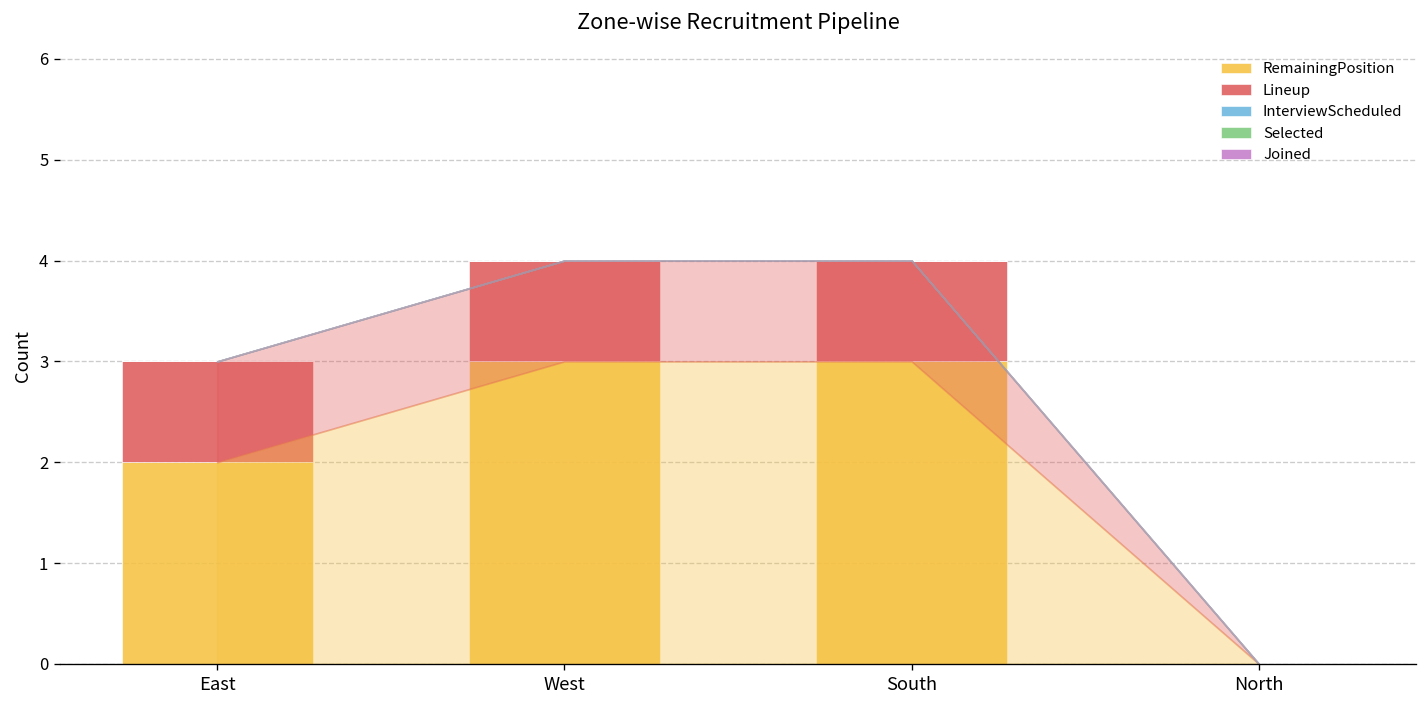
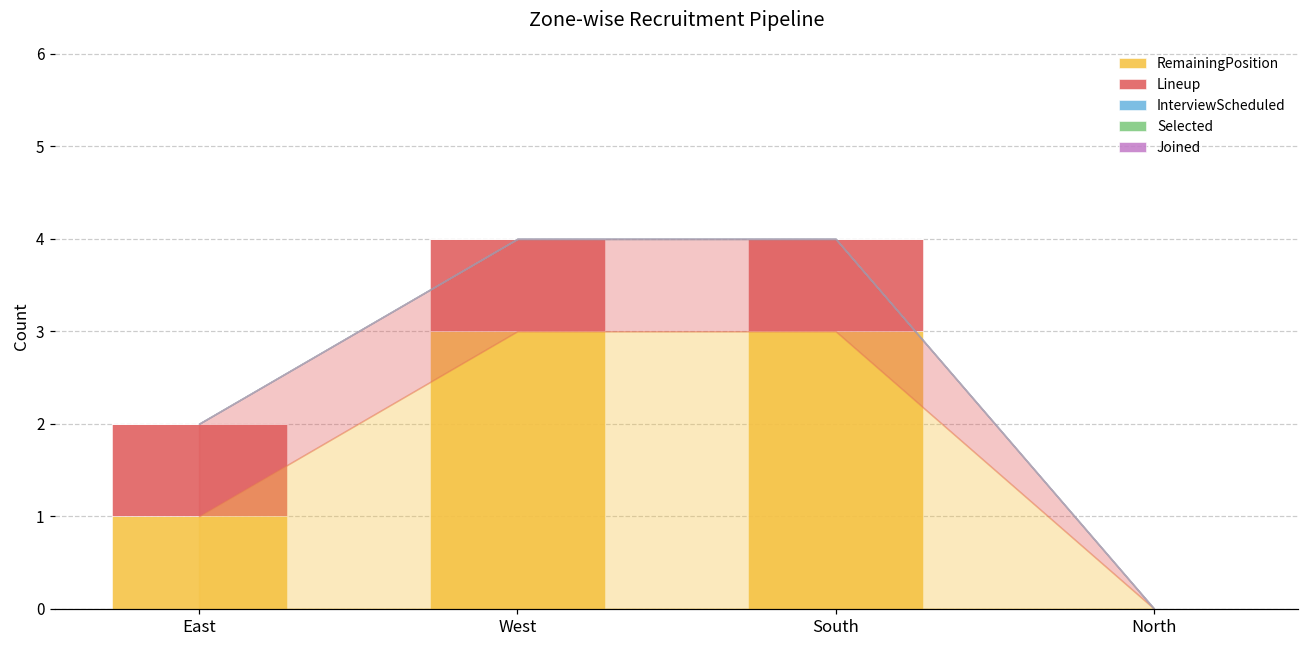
  {
    "RemainingPosition": {
-     "East": 2,
+     "East": 1,
      "West": 3,
      "South": 3,
      "North": 0
    },
    "Joined": {
      "North": 0
    }
  }
